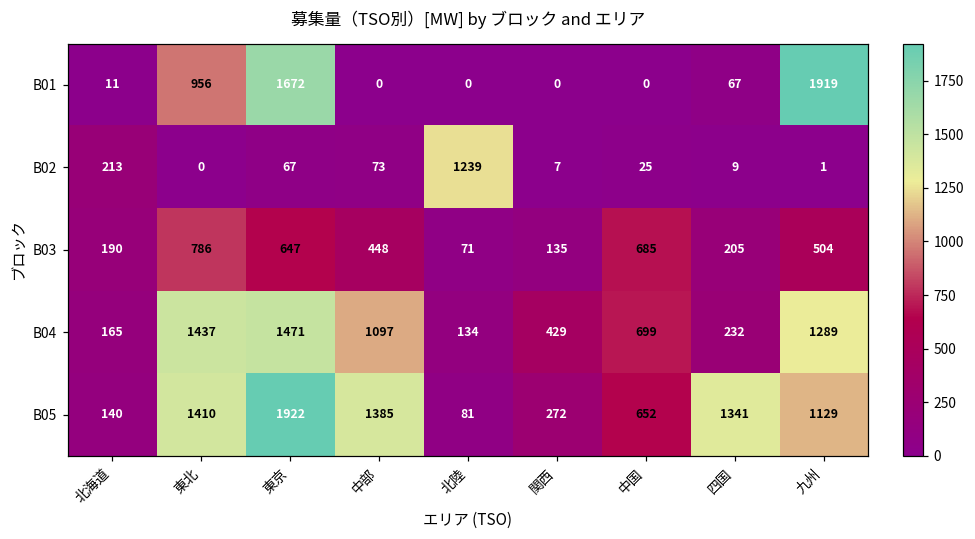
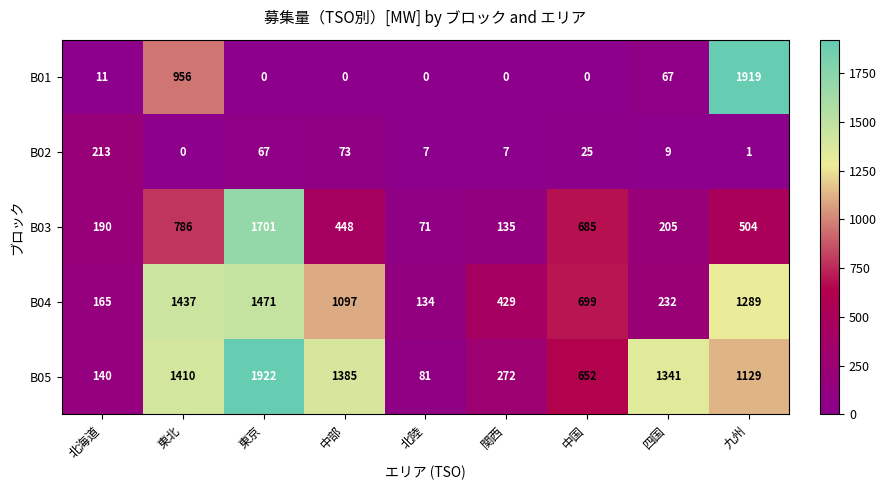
  {
    "B01": {
      "北海道": 11,
      "東北": 956,
-     "東京": 1672,
+     "東京": 0,
      "中部": 0,
      "北陸": 0,
      "関西": 0,
      "中国": 0,
      "四国": 67,
      "九州": 1919
    },
    "B02": {
      "北海道": 213,
      "東北": 0,
      "東京": 67,
      "中部": 73,
-     "北陸": 1239,
+     "北陸": 7,
      "関西": 7,
      "中国": 25,
      "四国": 9,
      "九州": 1
    },
    "B03": {
      "北海道": 190,
      "東北": 786,
-     "東京": 647,
+     "東京": 1701,
      "中部": 448,
      "北陸": 71,
      "関西": 135,
      "中国": 685,
      "四国": 205,
      "九州": 504
    },
    "B04": {
      "北海道": 165,
      "東北": 1437,
      "東京": 1471,
      "中部": 1097,
      "北陸": 134,
      "関西": 429,
      "中国": 699,
      "四国": 232,
      "九州": 1289
    },
    "B05": {
      "北海道": 140,
      "東北": 1410,
      "東京": 1922,
      "中部": 1385,
      "北陸": 81,
      "関西": 272,
      "中国": 652,
      "四国": 1341,
      "九州": 1129
    }
  }
